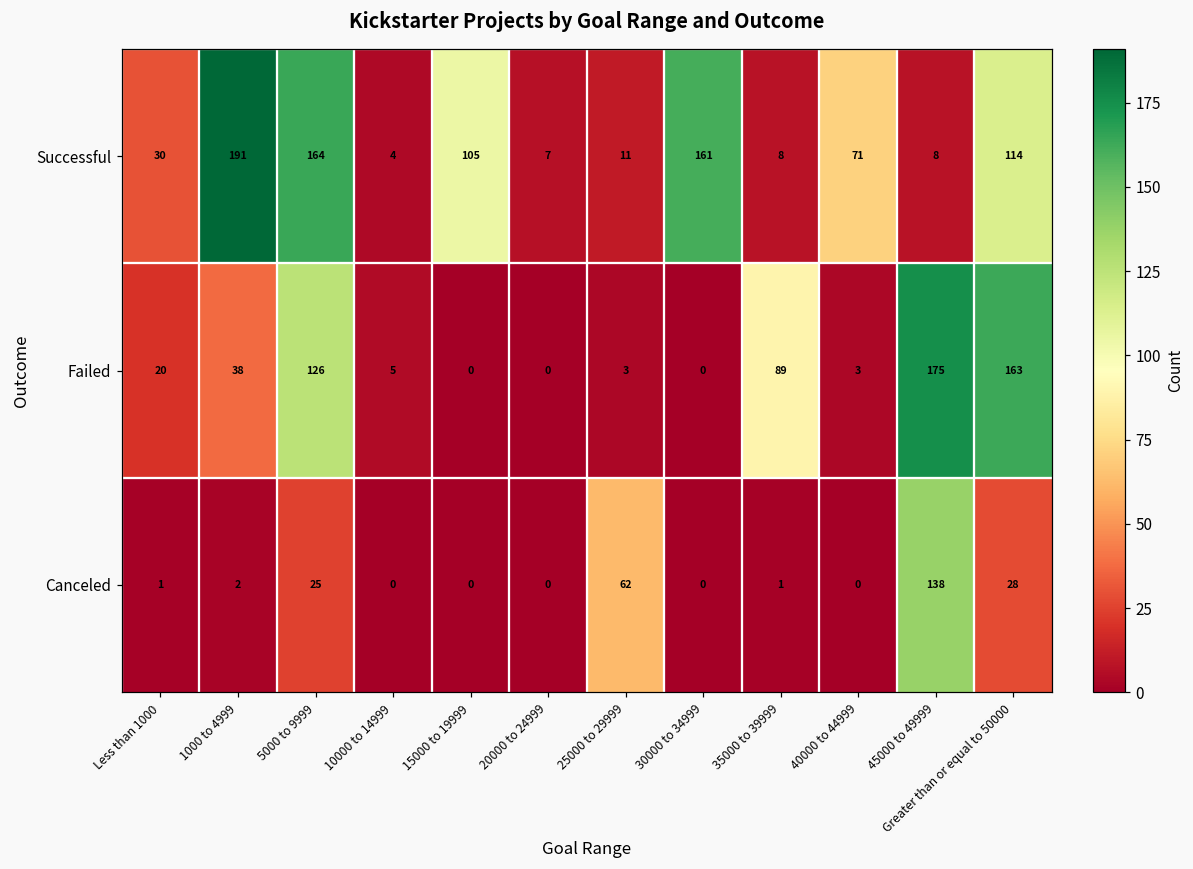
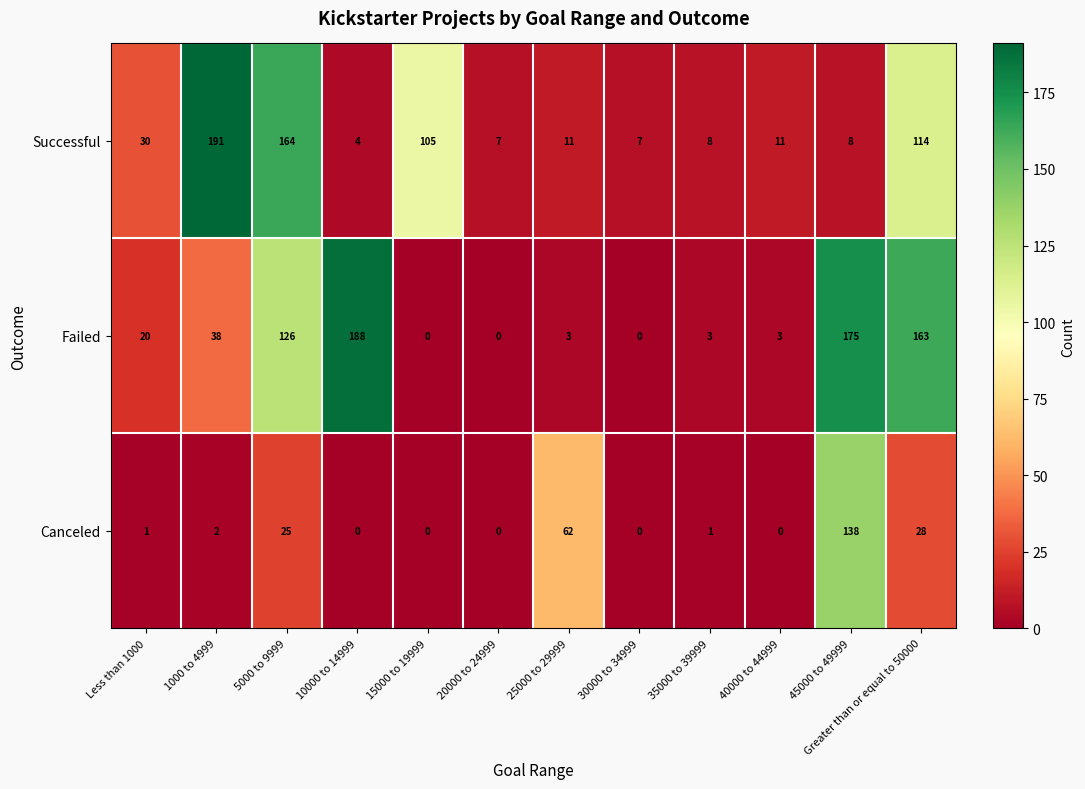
  {
    "Successful": {
      "Less than 1000": 30,
      "1000 to 4999": 191,
      "5000 to 9999": 164,
      "10000 to 14999": 4,
      "15000 to 19999": 105,
      "20000 to 24999": 7,
      "25000 to 29999": 11,
-     "30000 to 34999": 161,
+     "30000 to 34999": 7,
      "35000 to 39999": 8,
-     "40000 to 44999": 71,
+     "40000 to 44999": 11,
      "45000 to 49999": 8,
      "Greater than or equal to 50000": 114
    },
    "Failed": {
      "Less than 1000": 20,
      "1000 to 4999": 38,
      "5000 to 9999": 126,
-     "10000 to 14999": 5,
+     "10000 to 14999": 188,
      "15000 to 19999": 0,
      "20000 to 24999": 0,
      "25000 to 29999": 3,
      "30000 to 34999": 0,
-     "35000 to 39999": 89,
+     "35000 to 39999": 3,
      "40000 to 44999": 3,
      "45000 to 49999": 175,
      "Greater than or equal to 50000": 163
    },
    "Canceled": {
      "Less than 1000": 1,
      "1000 to 4999": 2,
      "5000 to 9999": 25,
      "10000 to 14999": 0,
      "15000 to 19999": 0,
      "20000 to 24999": 0,
      "25000 to 29999": 62,
      "30000 to 34999": 0,
      "35000 to 39999": 1,
      "40000 to 44999": 0,
      "45000 to 49999": 138,
      "Greater than or equal to 50000": 28
    }
  }
